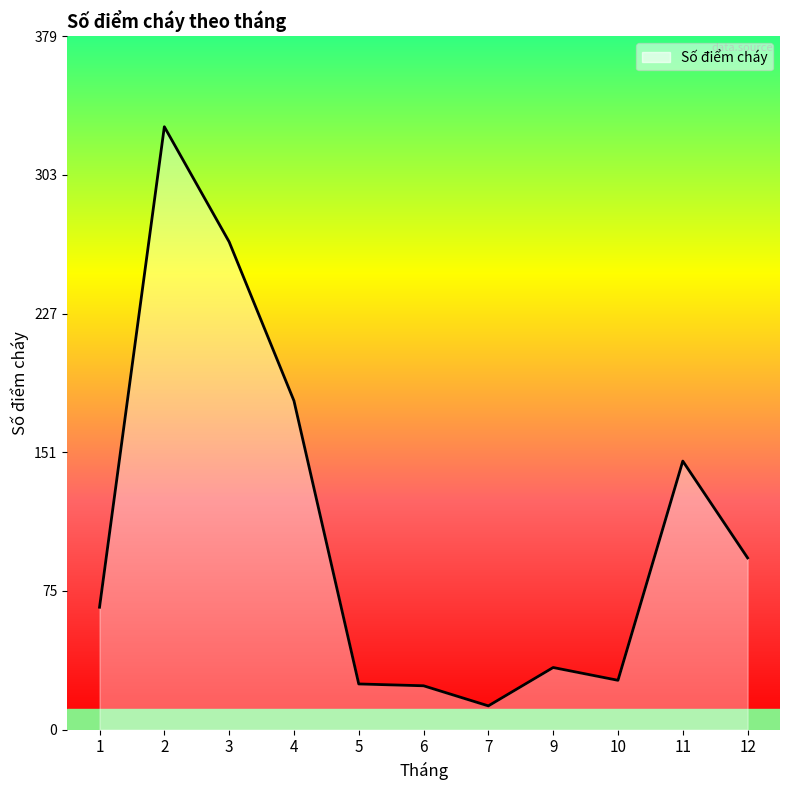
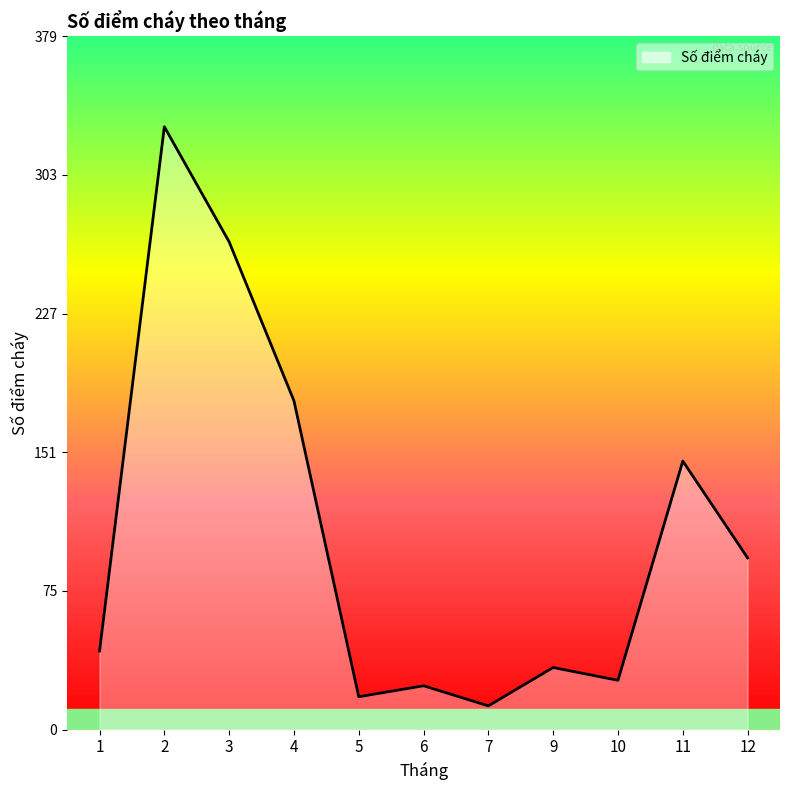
  {
-   "1": 67,
+   "1": 43,
    "2": 330,
    "3": 267,
    "4": 180,
-   "5": 25,
+   "5": 18,
    "6": 24,
    "7": 13,
    "9": 34,
    "10": 27,
    "11": 147,
    "12": 94
  }
